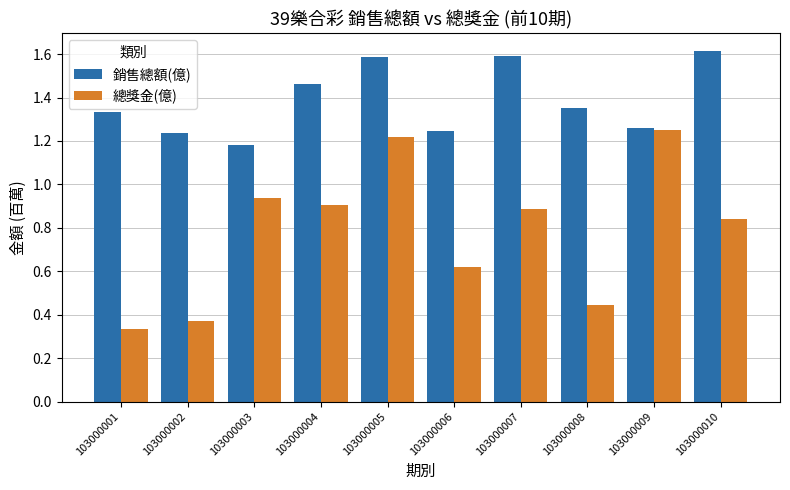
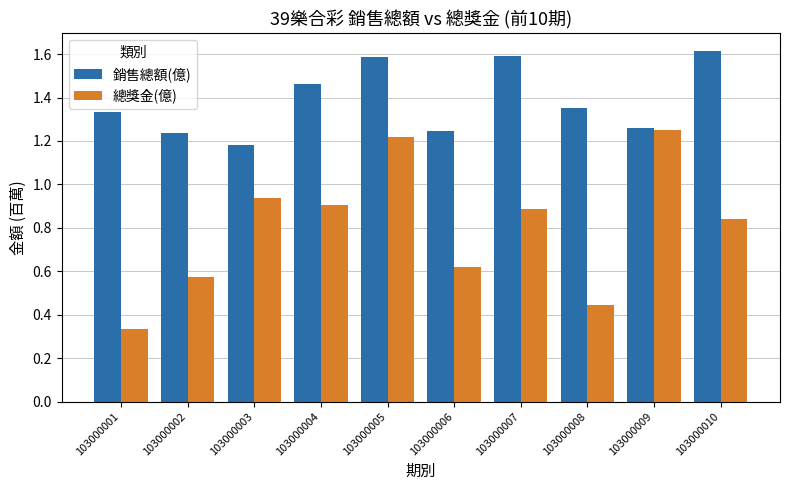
  {
    "銷售總額(億)": {
      "103000001": 1.33,
      "103000002": 1.24,
      "103000003": 1.18,
      "103000004": 1.46,
      "103000005": 1.59,
      "103000006": 1.25,
      "103000007": 1.59,
      "103000008": 1.35,
      "103000009": 1.26,
      "103000010": 1.61
    },
    "總獎金(億)": {
      "103000001": 0.34,
-     "103000002": 0.37,
+     "103000002": 0.57,
      "103000003": 0.94,
      "103000004": 0.91,
      "103000005": 1.22,
      "103000006": 0.62,
      "103000007": 0.89,
      "103000008": 0.45,
      "103000009": 1.25,
      "103000010": 0.84
    }
  }
